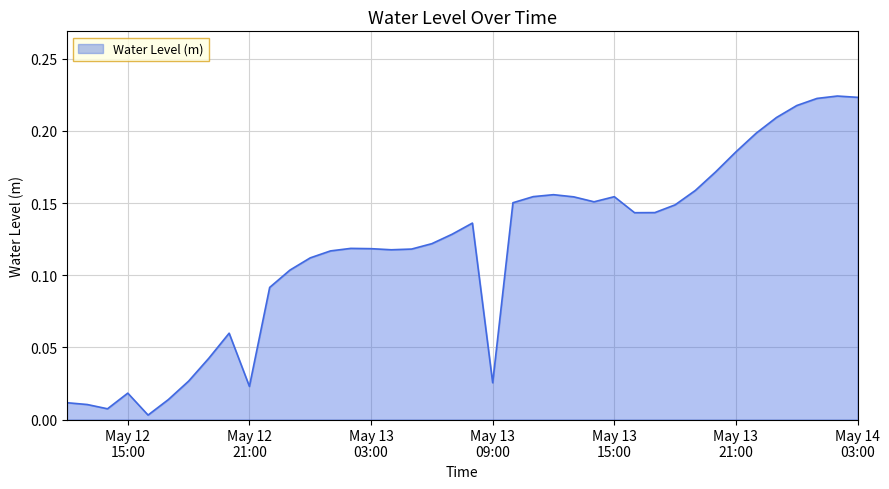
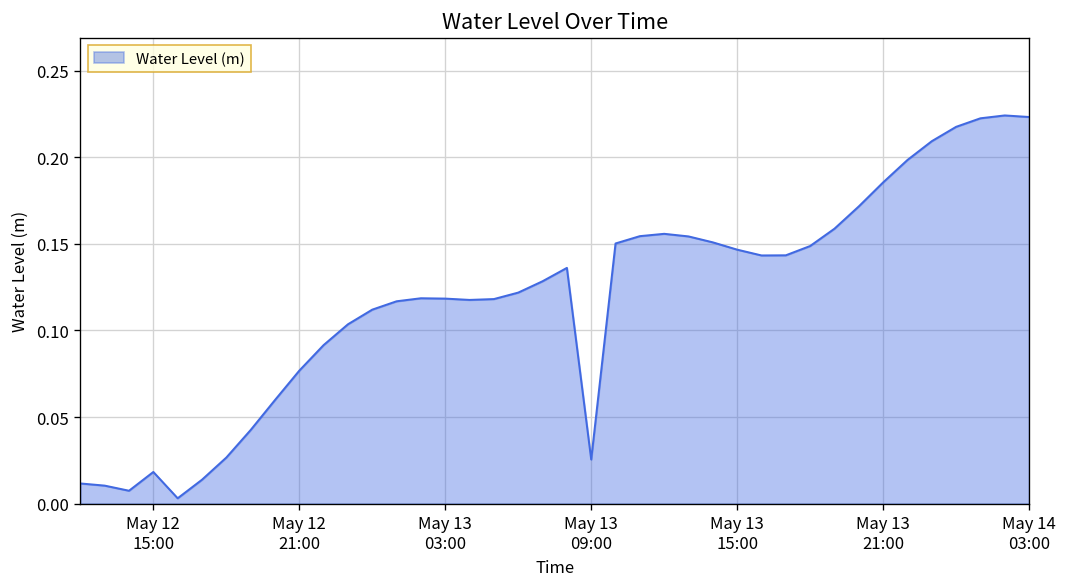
  {
    "May 12 15:00": 0.018,
-   "May 12 21:00": 0.023,
+   "May 12 21:00": 0.077,
    "May 13 03:00": 0.118,
    "May 13 09:00": 0.025,
-   "May 13 15:00": 0.154,
+   "May 13 15:00": 0.147,
    "May 13 21:00": 0.185,
    "May 14 03:00": 0.223
  }
